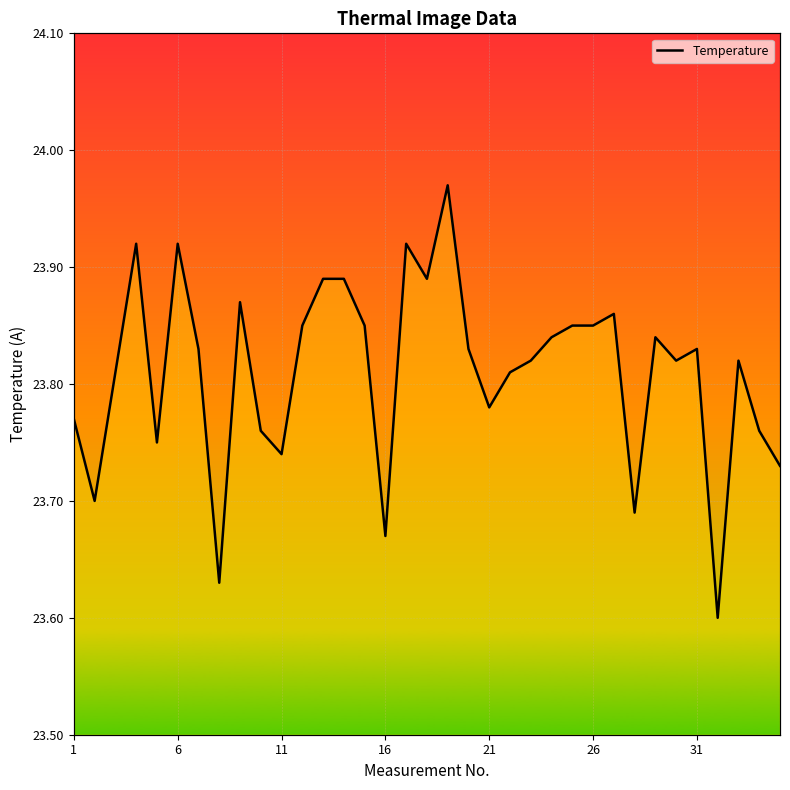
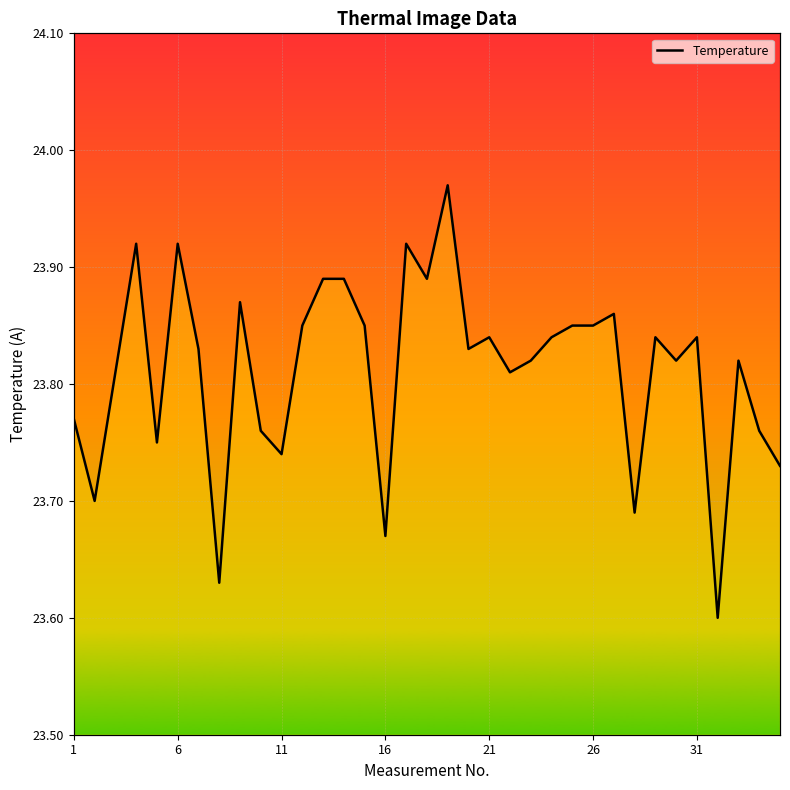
  {
    "1": 23.77,
    "6": 23.92,
    "11": 23.74,
    "16": 23.67,
-   "21": 23.78,
+   "21": 23.84,
    "26": 23.85,
-   "31": 23.83
+   "31": 23.84
  }
